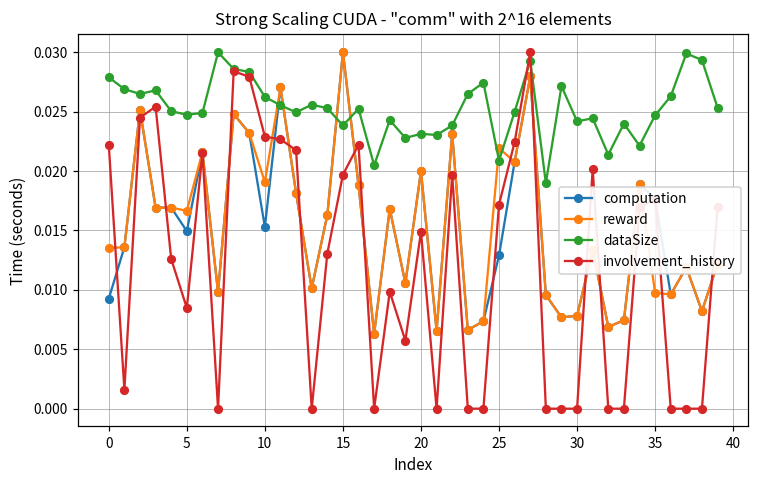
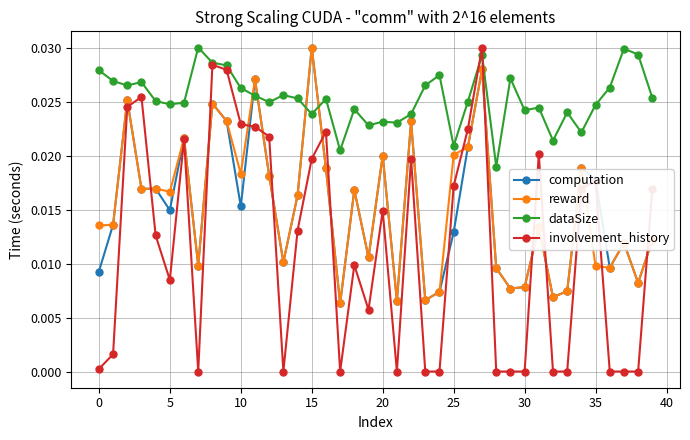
  {
    "computation": {
      "0": 0.0093,
      "5": 0.0149,
      "10": 0.0153,
      "25": 0.0129
    },
    "reward": {
      "0": 0.0135,
      "5": 0.0167,
-     "10": 0.0191,
-     "25": 0.0219,
+     "10": 0.0183,
+     "25": 0.0201,
      "35": 0.0097
    },
    "dataSize": {
      "0": 0.0279,
      "5": 0.0247,
      "10": 0.0262,
      "15": 0.0238,
      "20": 0.0231,
      "25": 0.0209,
      "30": 0.0242,
      "35": 0.0247
    },
    "involvement_history": {
-     "0": 0.0222,
+     "0": 0.0002,
      "5": 0.0085,
      "10": 0.0229,
      "15": 0.0197,
      "20": 0.0149,
      "25": 0.0172,
      "30": 0.0000
    }
  }
